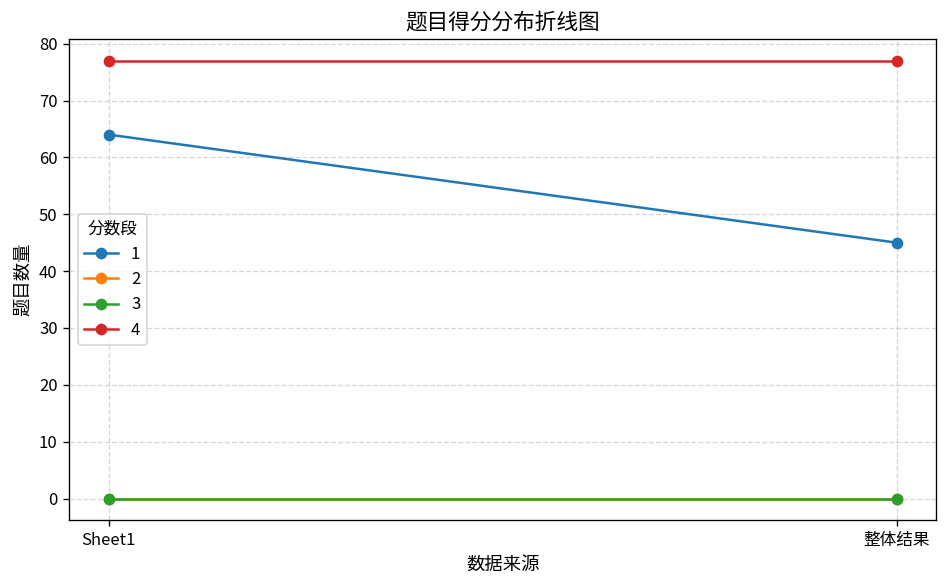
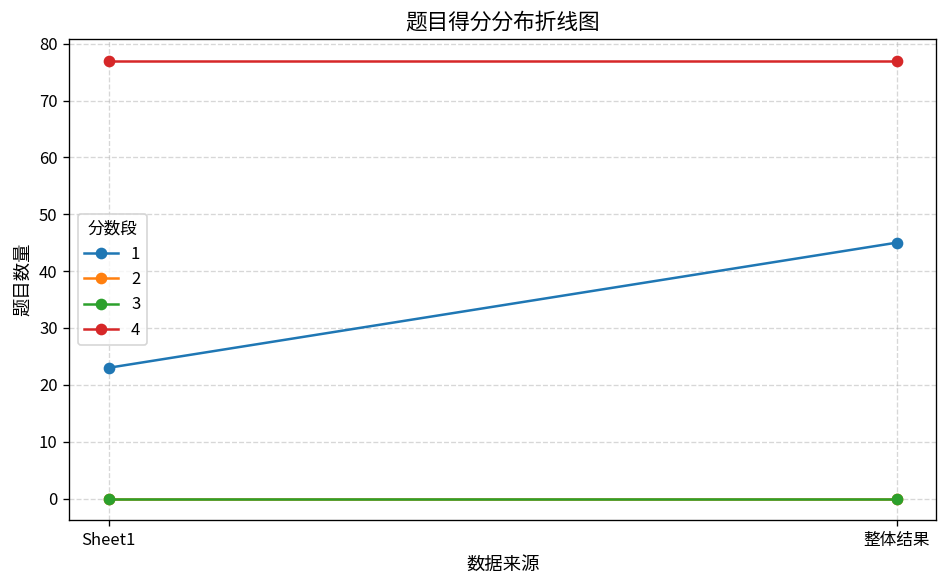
  {
    "1": {
-     "Sheet1": 64,
+     "Sheet1": 23,
      "整体结果": 45
    },
    "3": {
      "Sheet1": 0,
      "整体结果": 0
    },
    "4": {
      "Sheet1": 77,
      "整体结果": 77
    }
  }
